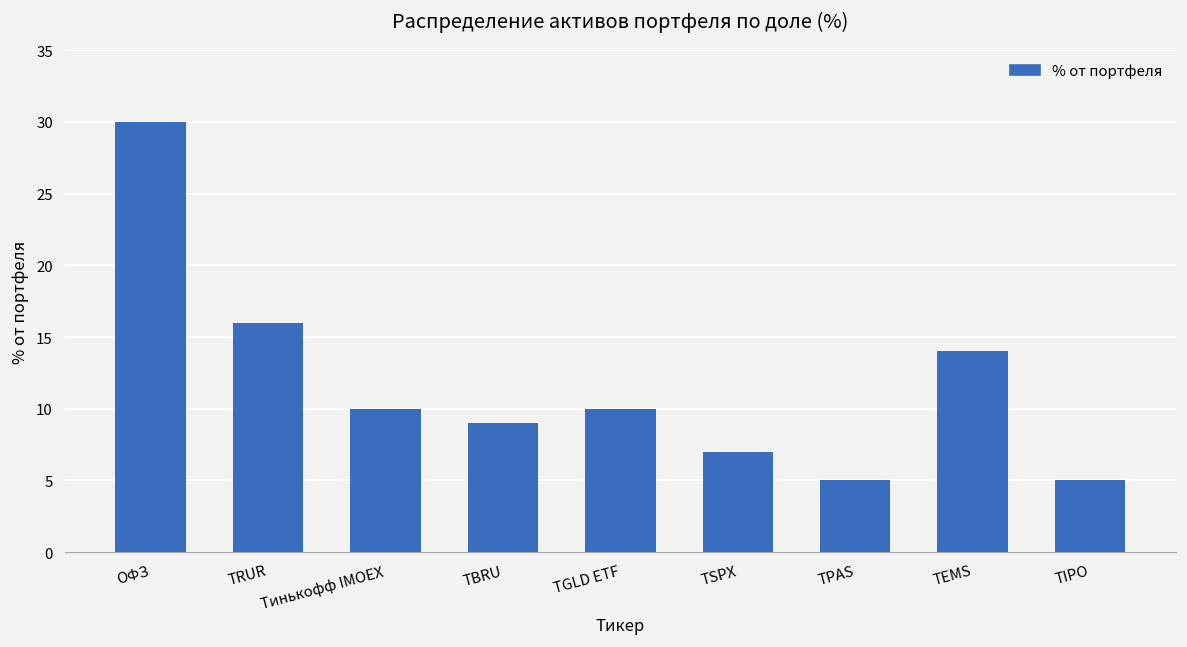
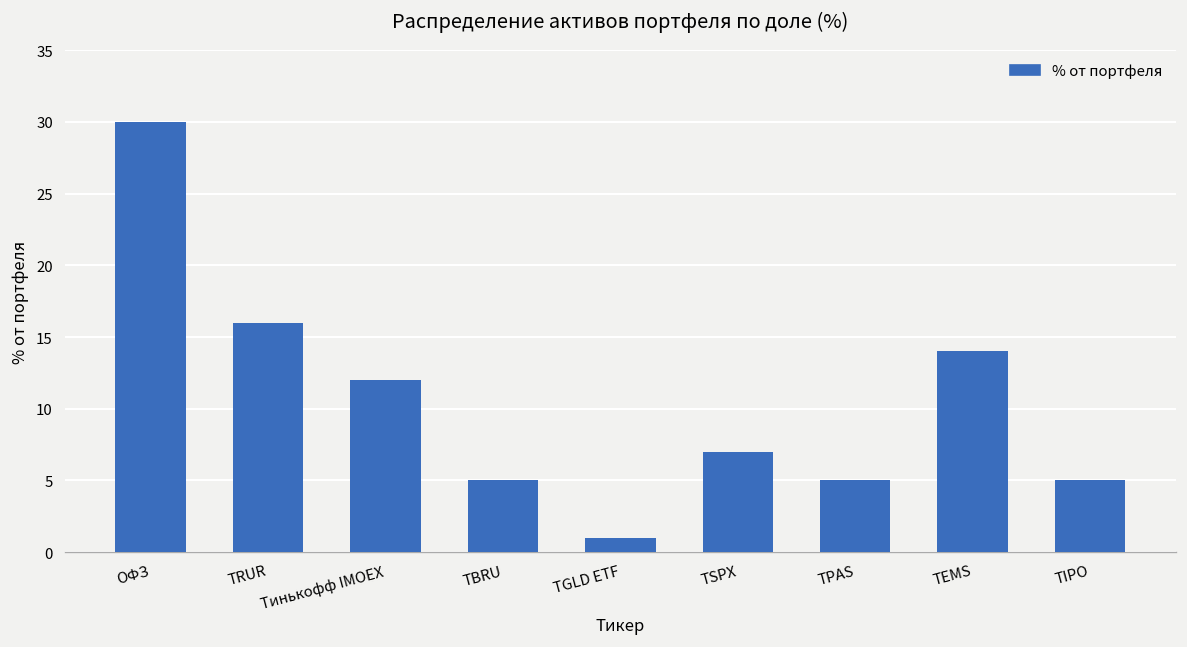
  {
    "ОФЗ": 30,
    "TRUR": 16,
-   "Тинькофф IMOEX": 10,
-   "TBRU": 9,
-   "TGLD ETF": 10,
+   "Тинькофф IMOEX": 12,
+   "TBRU": 5,
+   "TGLD ETF": 1,
    "TSPX": 7,
    "TPAS": 5,
    "TEMS": 14,
    "TIPO": 5
  }
